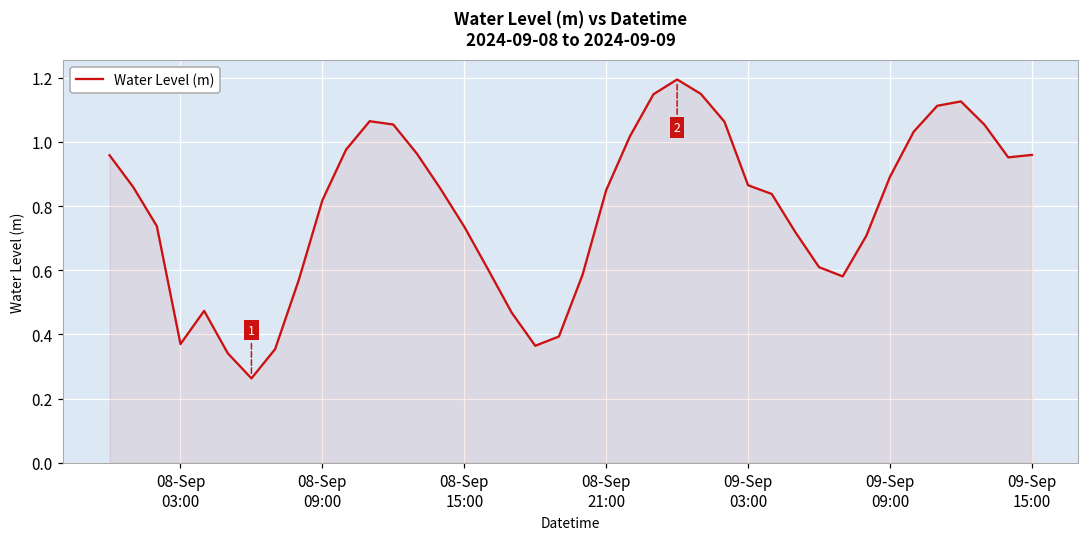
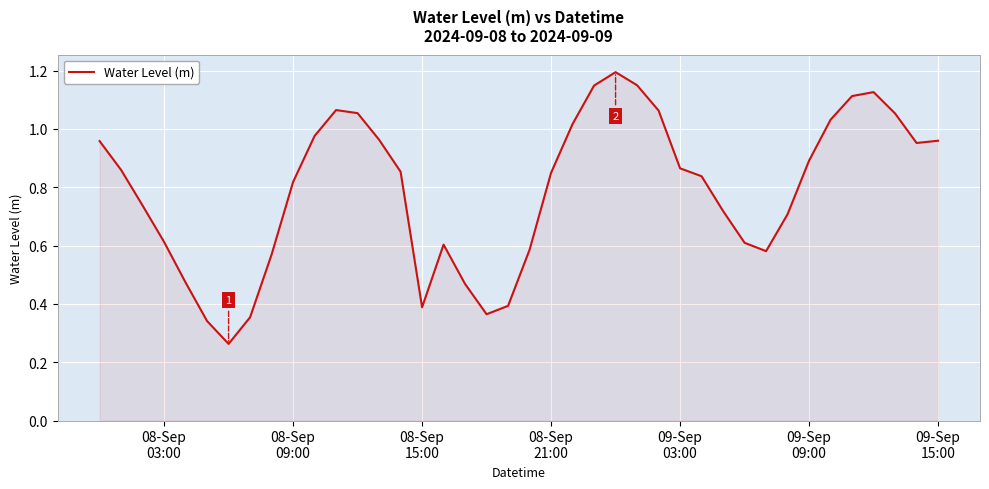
  {
-   "08-Sep 03:00": 0.37,
+   "08-Sep 03:00": 0.61,
    "08-Sep 09:00": 0.82,
-   "08-Sep 15:00": 0.74,
+   "08-Sep 15:00": 0.39,
    "08-Sep 21:00": 0.85,
    "09-Sep 03:00": 0.86,
    "09-Sep 09:00": 0.89,
    "09-Sep 15:00": 0.96
  }
